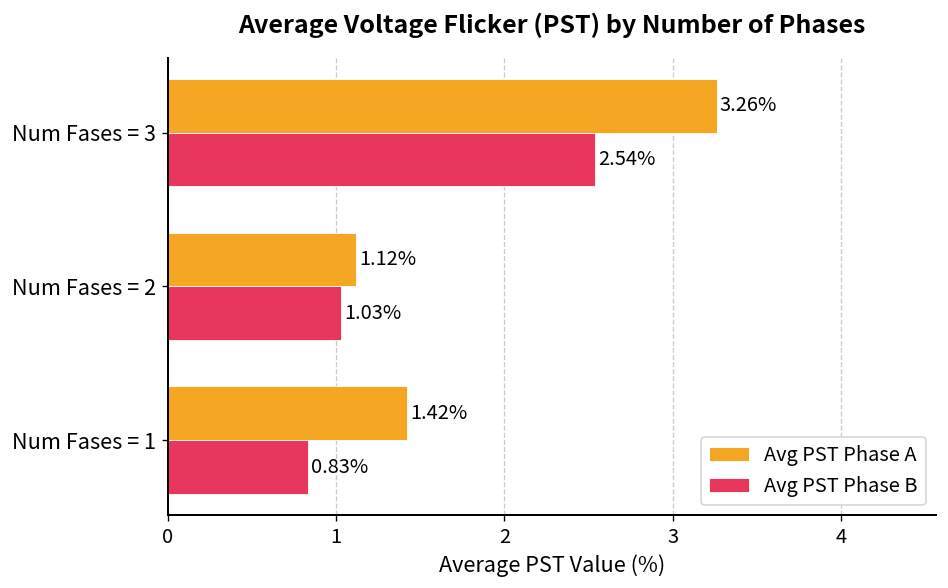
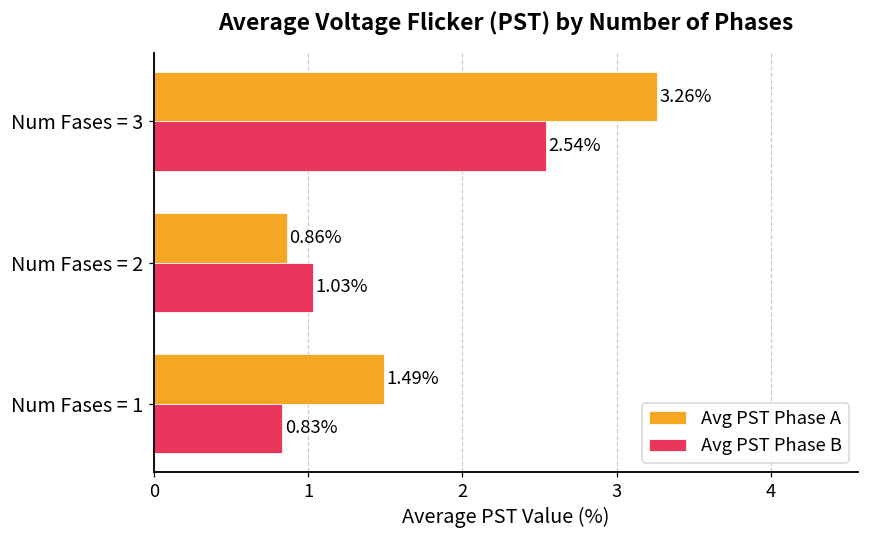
  {
    "Avg PST Phase A": {
      "Num Fases = 3": "3.26%",
-     "Num Fases = 2": "1.12%",
-     "Num Fases = 1": "1.42%"
+     "Num Fases = 2": "0.86%",
+     "Num Fases = 1": "1.49%"
    },
    "Avg PST Phase B": {
      "Num Fases = 3": "2.54%",
      "Num Fases = 2": "1.03%",
      "Num Fases = 1": "0.83%"
    }
  }
